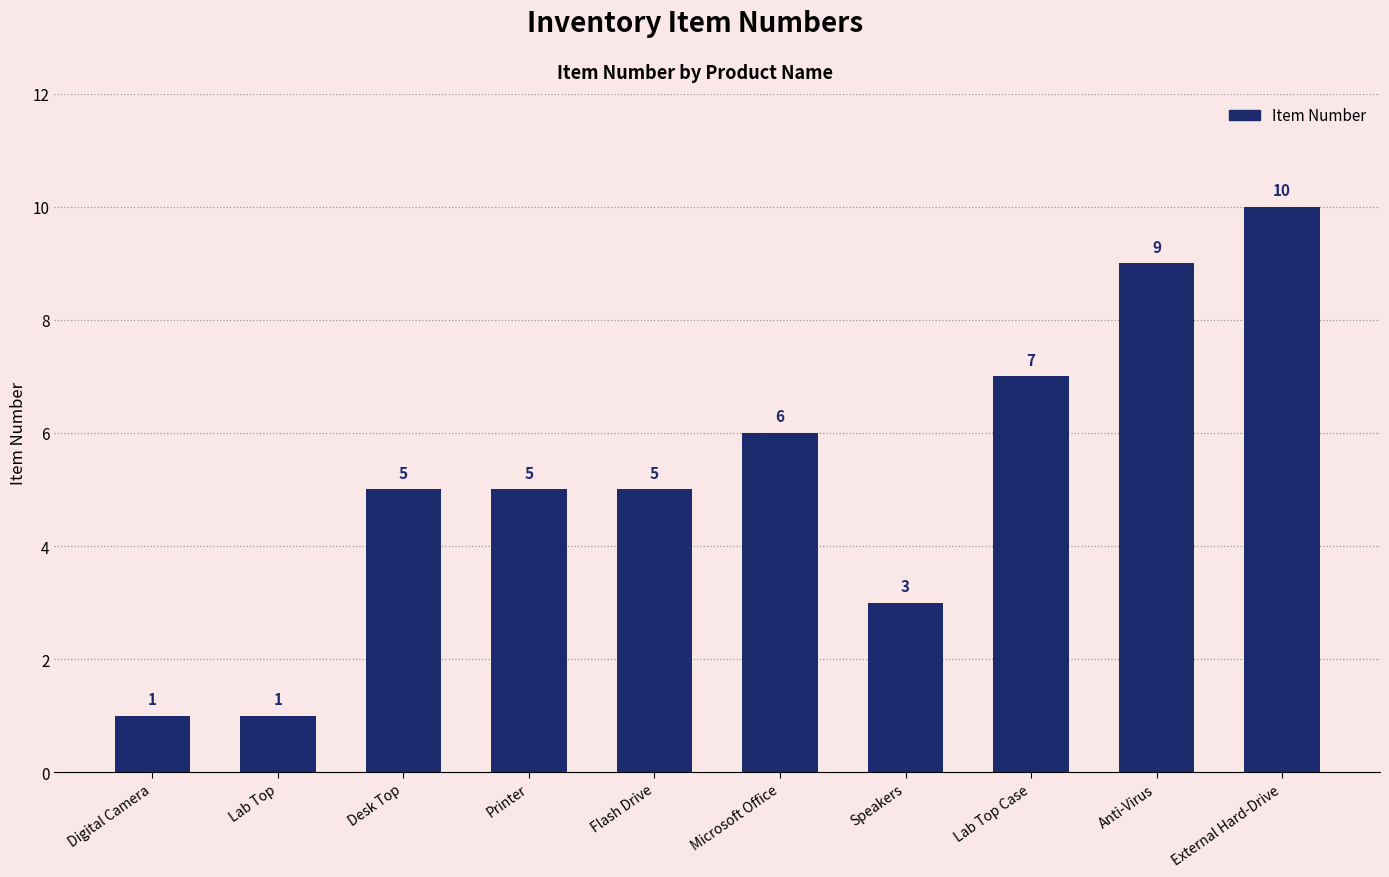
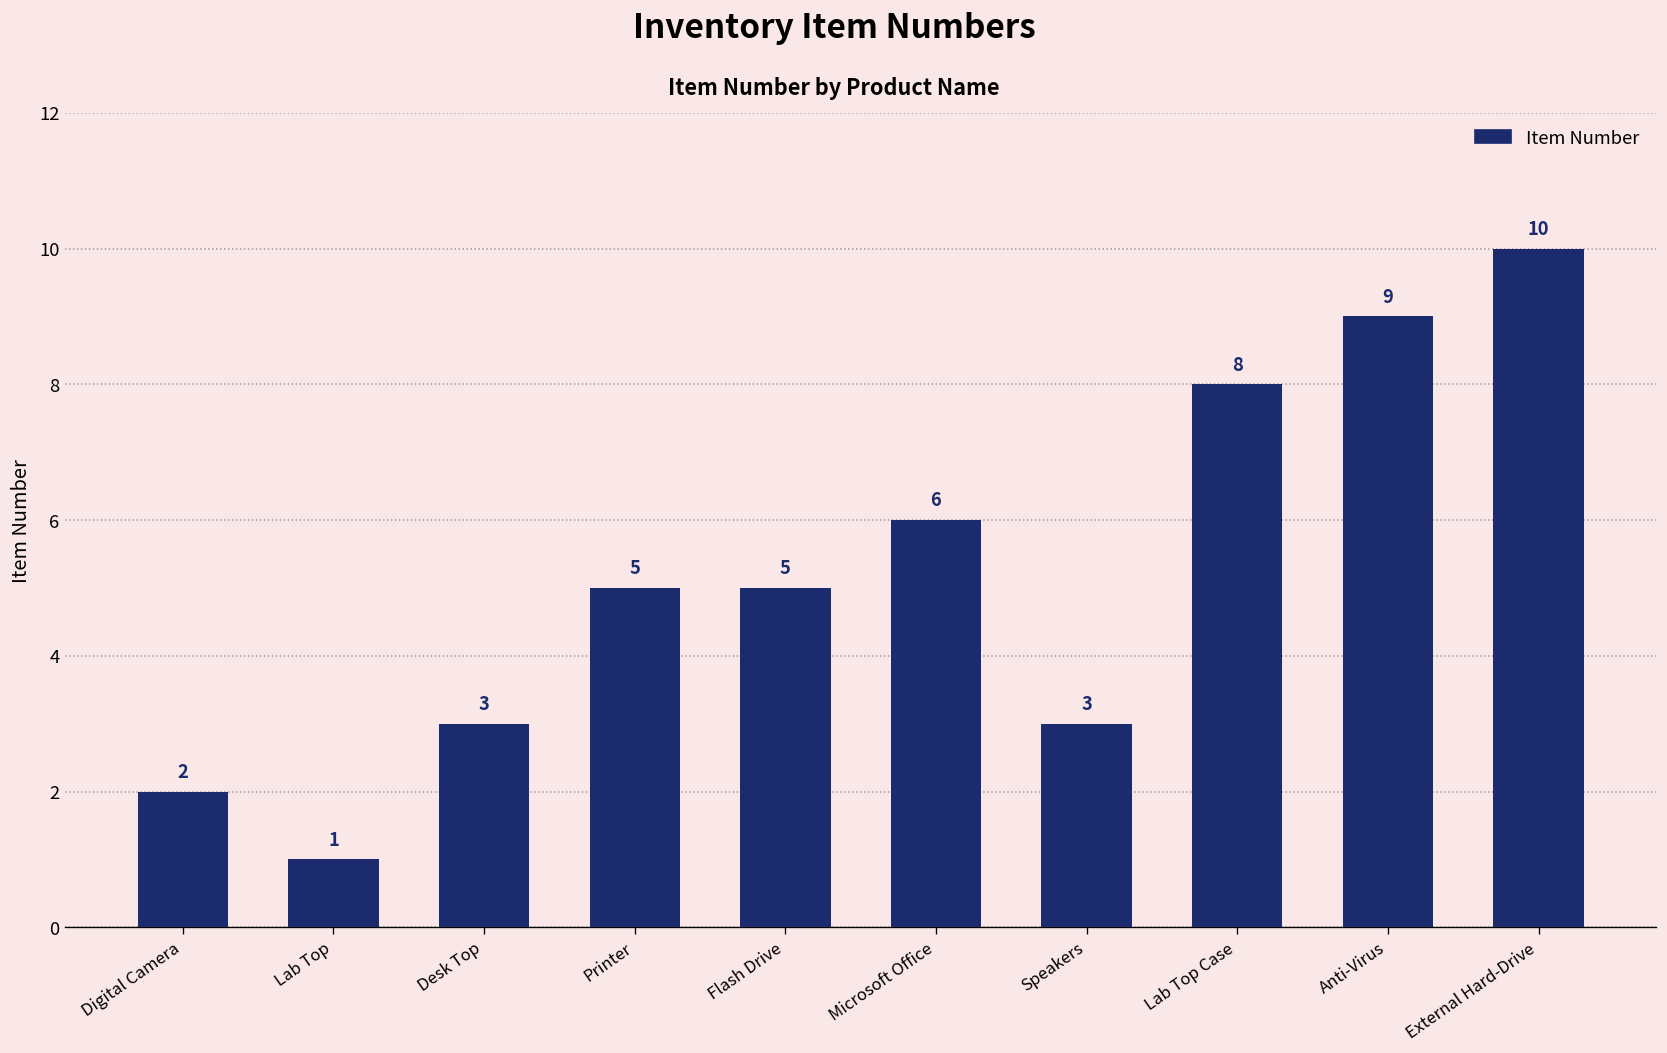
  {
-   "Digital Camera": 1,
+   "Digital Camera": 2,
    "Lab Top": 1,
-   "Desk Top": 5,
+   "Desk Top": 3,
    "Printer": 5,
    "Flash Drive": 5,
    "Microsoft Office": 6,
    "Speakers": 3,
-   "Lab Top Case": 7,
+   "Lab Top Case": 8,
    "Anti-Virus": 9,
    "External Hard-Drive": 10
  }
